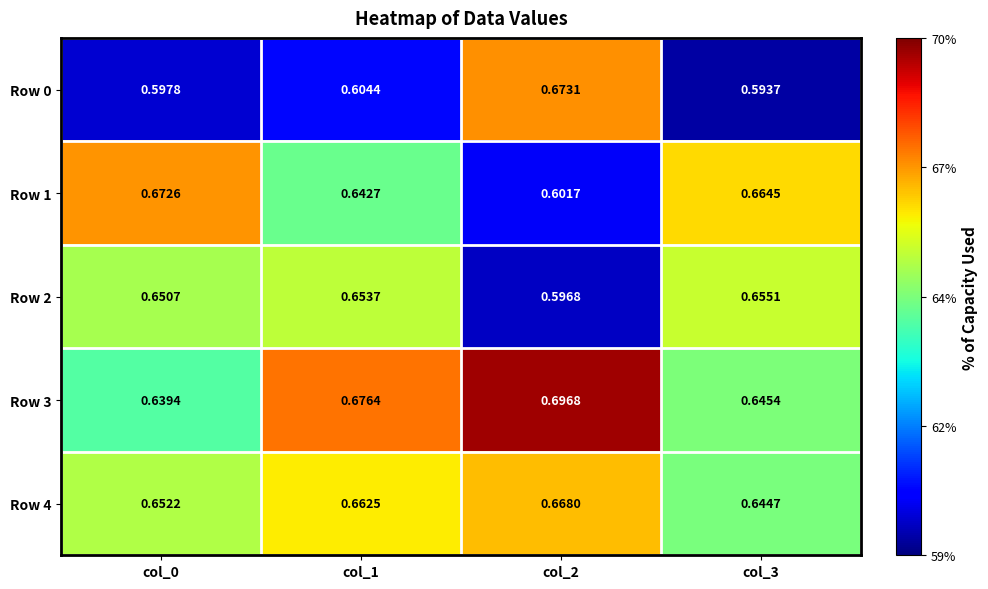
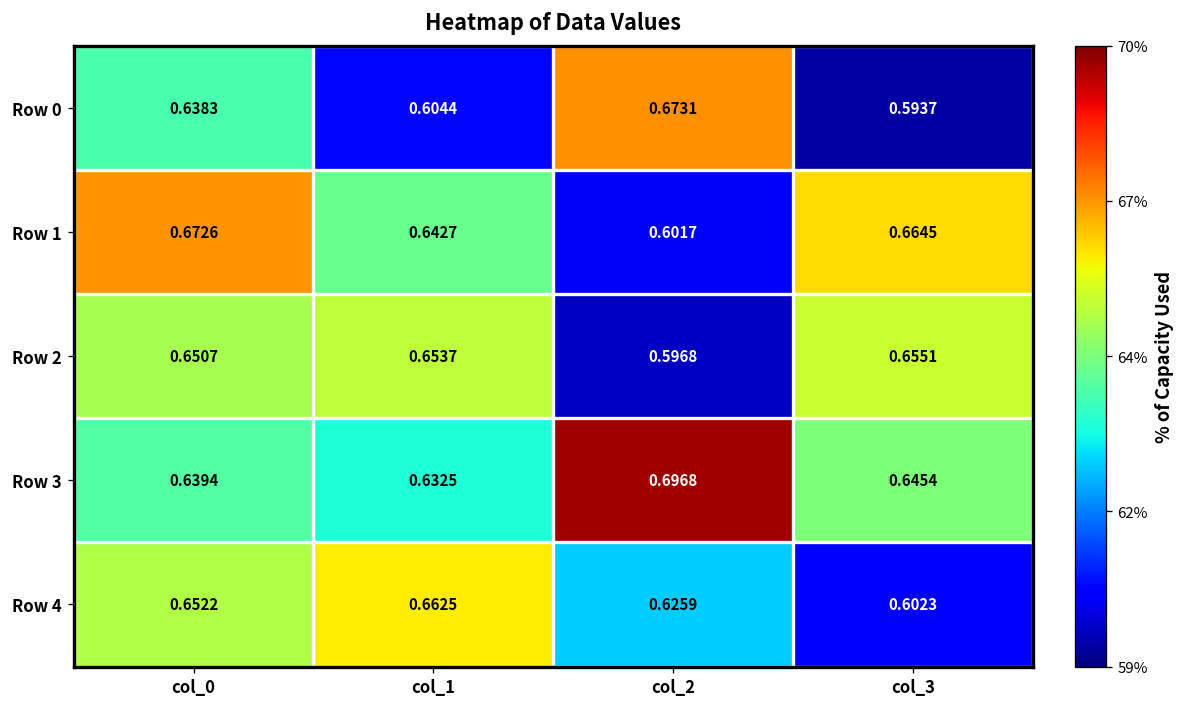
  {
    "Row 0": {
-     "col_0": 0.5978,
+     "col_0": 0.6383,
      "col_1": 0.6044,
      "col_2": 0.6731,
      "col_3": 0.5937
    },
    "Row 1": {
      "col_0": 0.6726,
      "col_1": 0.6427,
      "col_2": 0.6017,
      "col_3": 0.6645
    },
    "Row 2": {
      "col_0": 0.6507,
      "col_1": 0.6537,
      "col_2": 0.5968,
      "col_3": 0.6551
    },
    "Row 3": {
      "col_0": 0.6394,
-     "col_1": 0.6764,
+     "col_1": 0.6325,
      "col_2": 0.6968,
      "col_3": 0.6454
    },
    "Row 4": {
      "col_0": 0.6522,
      "col_1": 0.6625,
-     "col_2": 0.6680,
-     "col_3": 0.6447
+     "col_2": 0.6259,
+     "col_3": 0.6023
    }
  }
